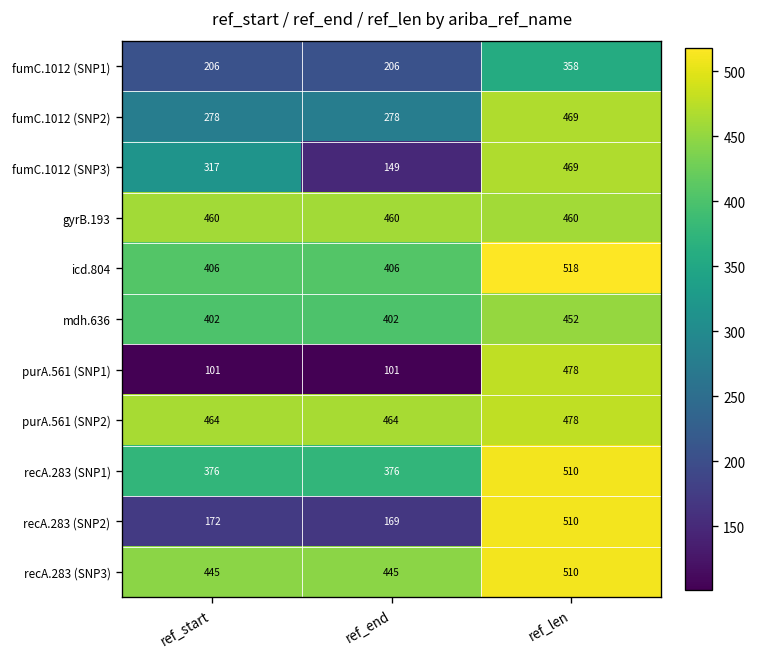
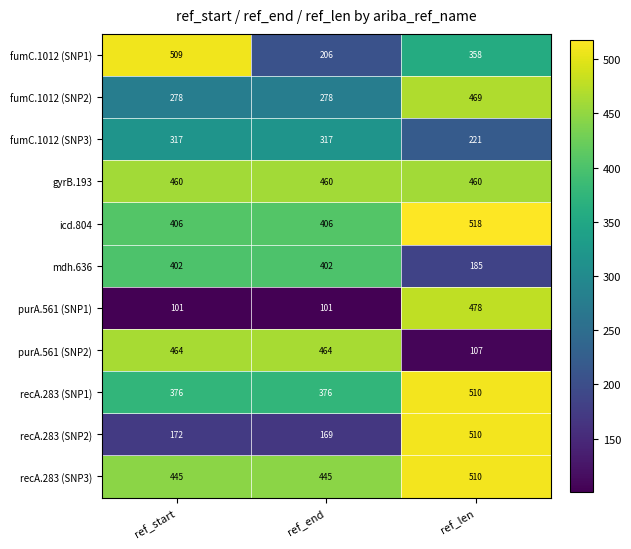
  {
    "fumC.1012 (SNP1)": {
-     "ref_start": 206,
+     "ref_start": 509,
      "ref_end": 206,
      "ref_len": 358
    },
    "fumC.1012 (SNP2)": {
      "ref_start": 278,
      "ref_end": 278,
      "ref_len": 469
    },
    "fumC.1012 (SNP3)": {
      "ref_start": 317,
-     "ref_end": 149,
-     "ref_len": 469
+     "ref_end": 317,
+     "ref_len": 221
    },
    "gyrB.193": {
      "ref_start": 460,
      "ref_end": 460,
      "ref_len": 460
    },
    "icd.804": {
      "ref_start": 406,
      "ref_end": 406,
      "ref_len": 518
    },
    "mdh.636": {
      "ref_start": 402,
      "ref_end": 402,
-     "ref_len": 452
+     "ref_len": 185
    },
    "purA.561 (SNP1)": {
      "ref_start": 101,
      "ref_end": 101,
      "ref_len": 478
    },
    "purA.561 (SNP2)": {
      "ref_start": 464,
      "ref_end": 464,
-     "ref_len": 478
+     "ref_len": 107
    },
    "recA.283 (SNP1)": {
      "ref_start": 376,
      "ref_end": 376,
      "ref_len": 510
    },
    "recA.283 (SNP2)": {
      "ref_start": 172,
      "ref_end": 169,
      "ref_len": 510
    },
    "recA.283 (SNP3)": {
      "ref_start": 445,
      "ref_end": 445,
      "ref_len": 510
    }
  }
